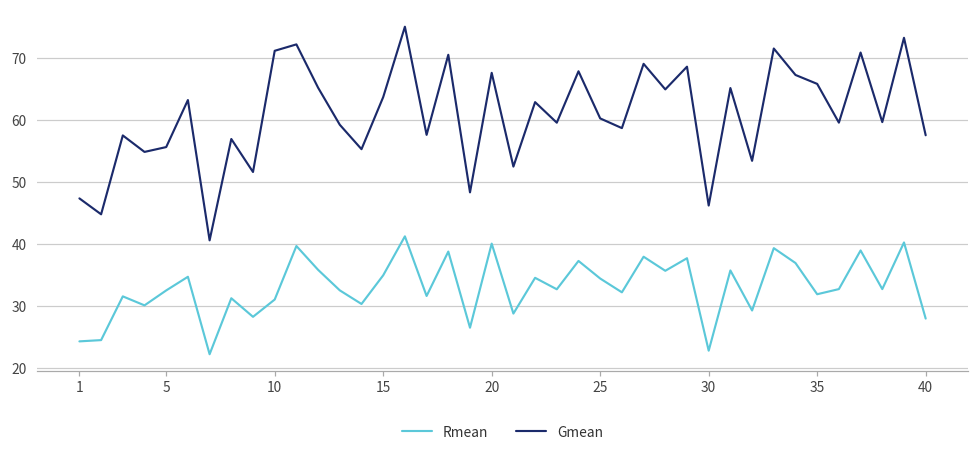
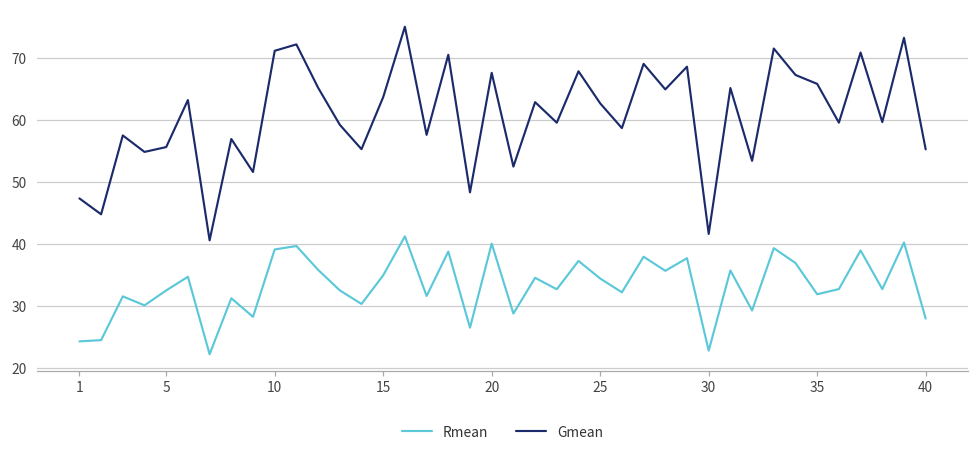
  {
    "Rmean": {
      "1": 24,
      "5": 33,
-     "10": 31,
+     "10": 39,
      "15": 35,
      "20": 40,
      "25": 34,
      "30": 23,
      "35": 32,
      "40": 28
    },
    "Gmean": {
      "1": 47,
      "5": 56,
      "10": 71,
      "15": 64,
      "20": 68,
-     "25": 60,
-     "30": 46,
+     "25": 63,
+     "30": 42,
      "35": 66,
-     "40": 58
+     "40": 55
    }
  }
